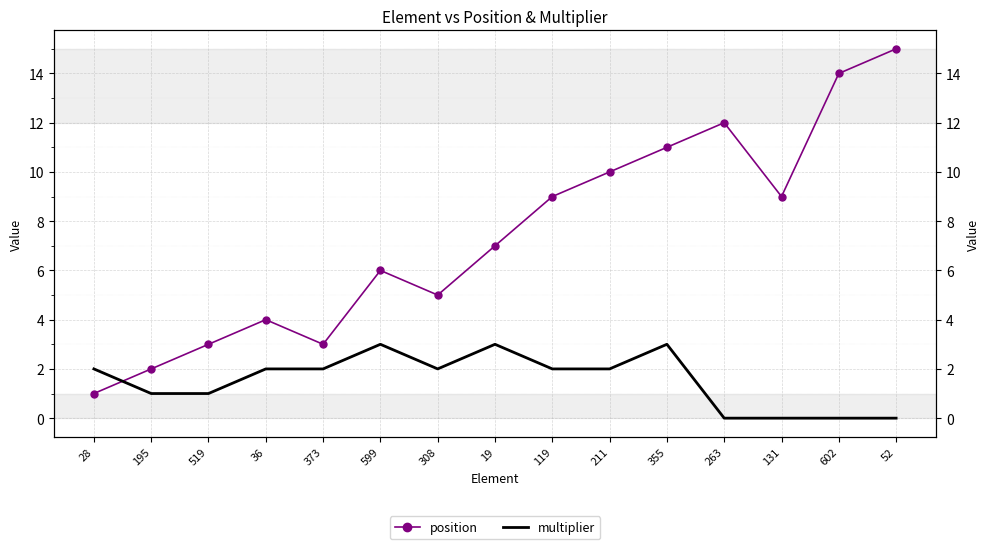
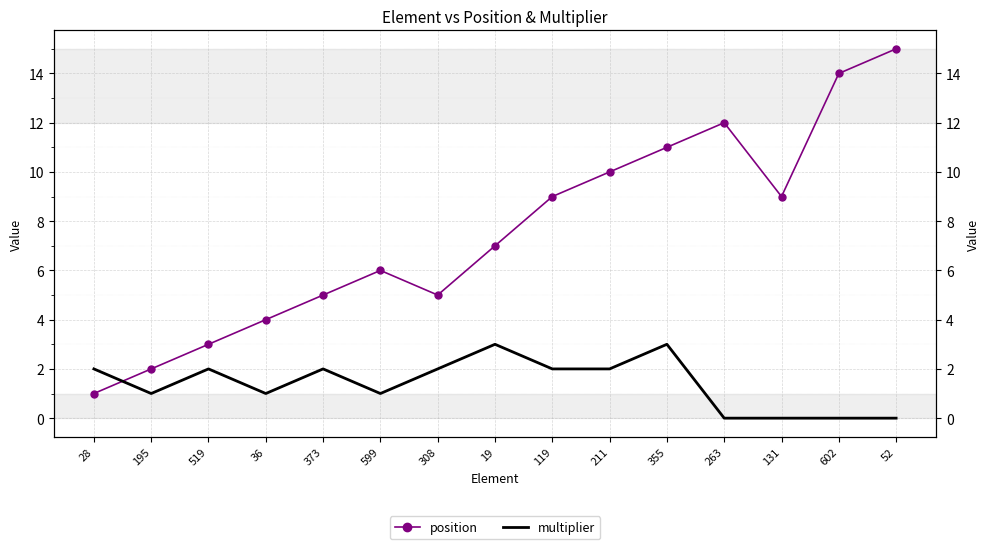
  {
    "position": {
      "28": 1,
      "195": 2,
      "519": 3,
      "36": 4,
-     "373": 3,
+     "373": 5,
      "599": 6,
      "308": 5,
      "19": 7,
      "119": 9,
      "211": 10,
      "355": 11,
      "263": 12,
      "131": 9,
      "602": 14,
      "52": 15
    },
    "multiplier": {
      "28": 2,
      "195": 1,
-     "519": 1,
-     "36": 2,
+     "519": 2,
+     "36": 1,
      "373": 2,
-     "599": 3,
+     "599": 1,
      "308": 2,
      "19": 3,
      "119": 2,
      "211": 2,
      "355": 3,
      "263": 0,
      "131": 0,
      "602": 0,
      "52": 0
    }
  }
